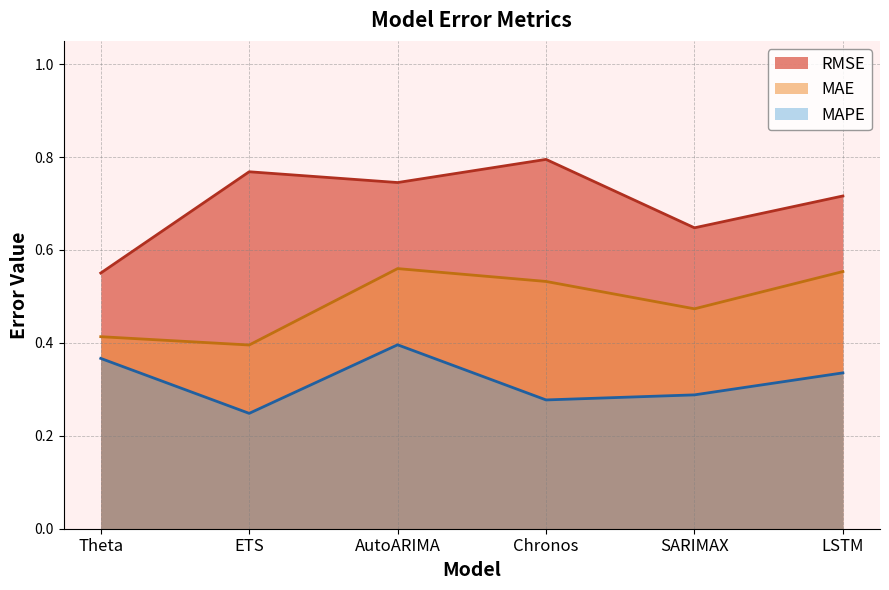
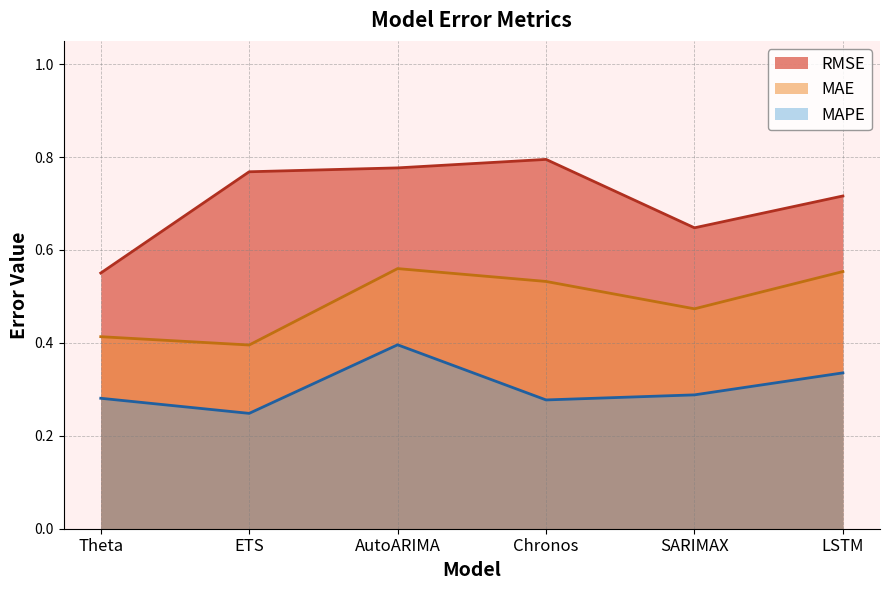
  {
    "RMSE": {
      "Theta": 0.55,
      "ETS": 0.77,
-     "AutoARIMA": 0.75,
+     "AutoARIMA": 0.78,
      "Chronos": 0.79,
      "SARIMAX": 0.65,
      "LSTM": 0.72
    },
    "MAE": {
      "Theta": 0.41,
      "ETS": 0.40,
      "AutoARIMA": 0.56,
      "Chronos": 0.53,
      "SARIMAX": 0.47,
      "LSTM": 0.55
    },
    "MAPE": {
-     "Theta": 0.37,
+     "Theta": 0.28,
      "ETS": 0.25,
      "AutoARIMA": 0.40,
      "Chronos": 0.28,
      "SARIMAX": 0.29,
      "LSTM": 0.34
    }
  }
